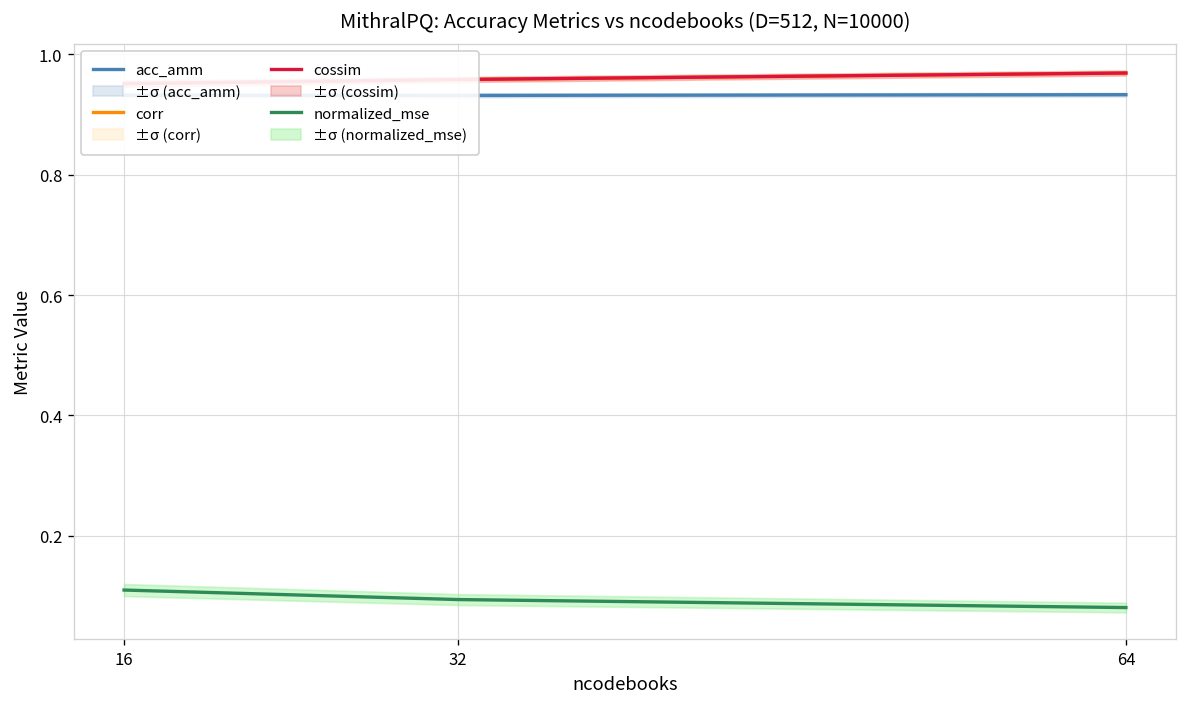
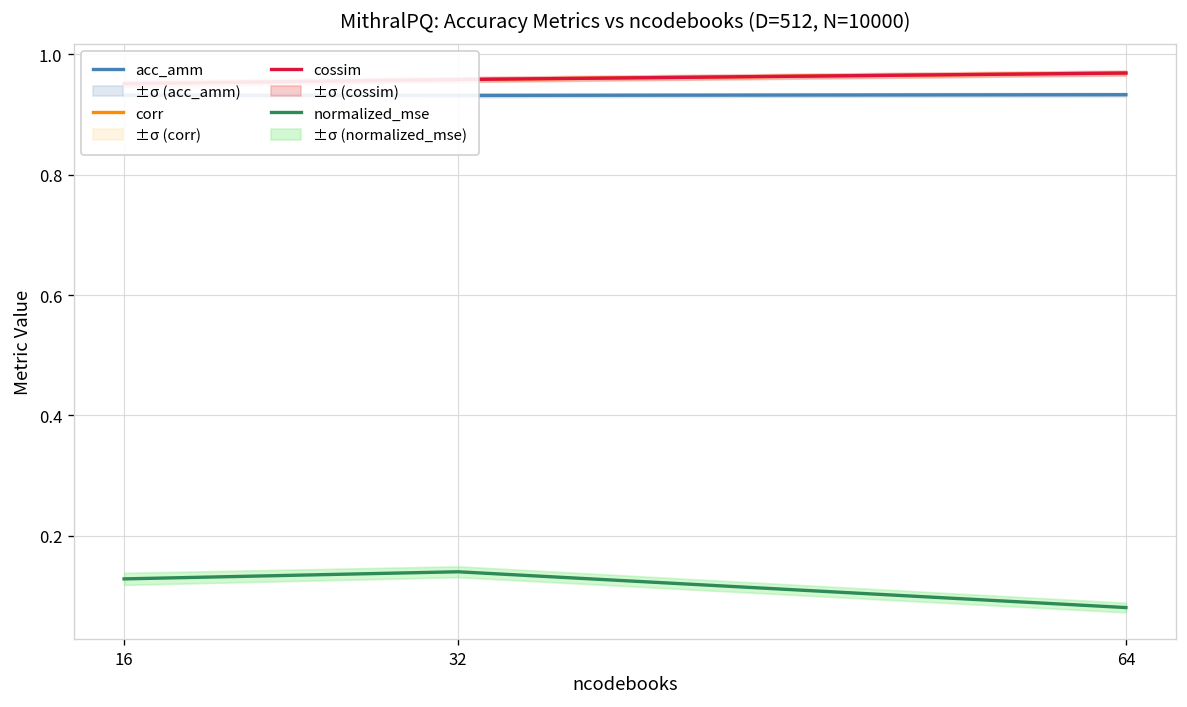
  {
    "normalized_mse": {
-     "16": 0.11,
-     "32": 0.09,
+     "16": 0.13,
+     "32": 0.14,
      "64": 0.08
    }
  }
